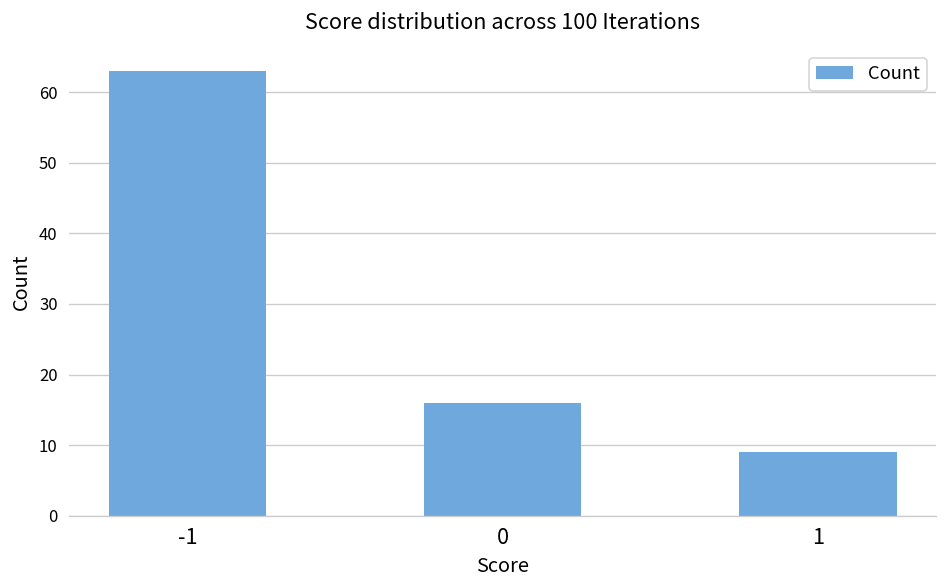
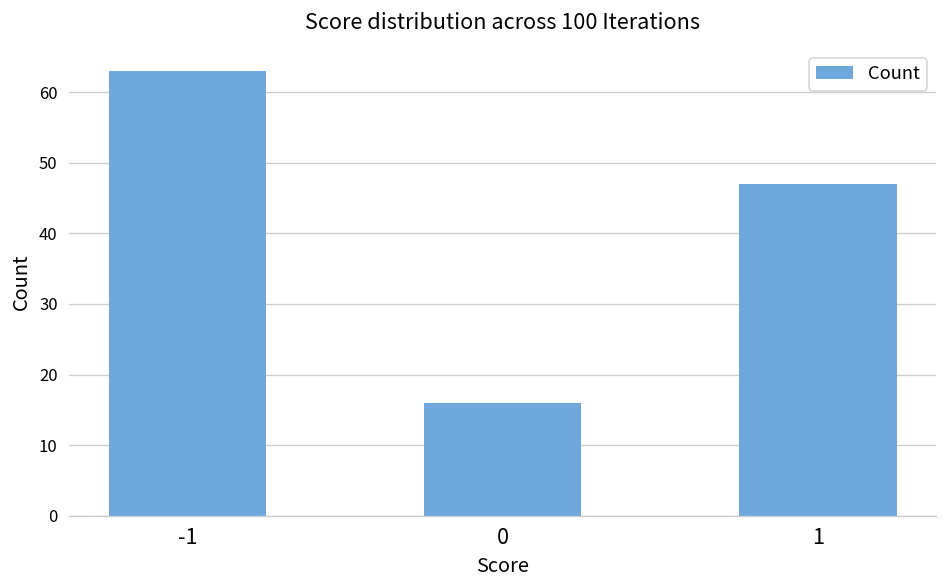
  {
    "-1": 63,
    "0": 16,
-   "1": 9
+   "1": 47
  }
